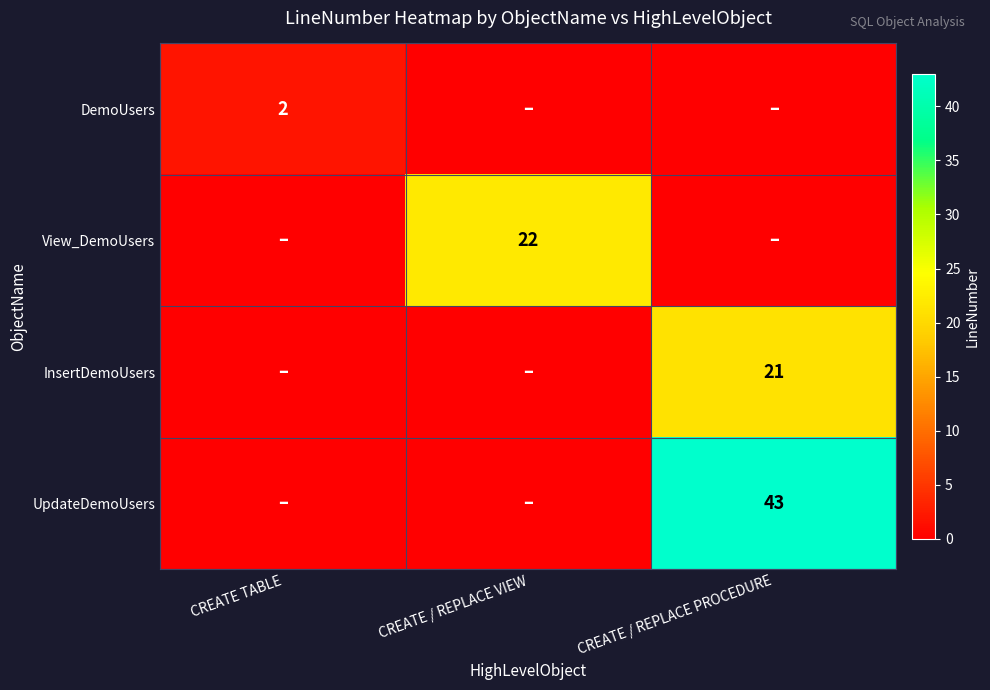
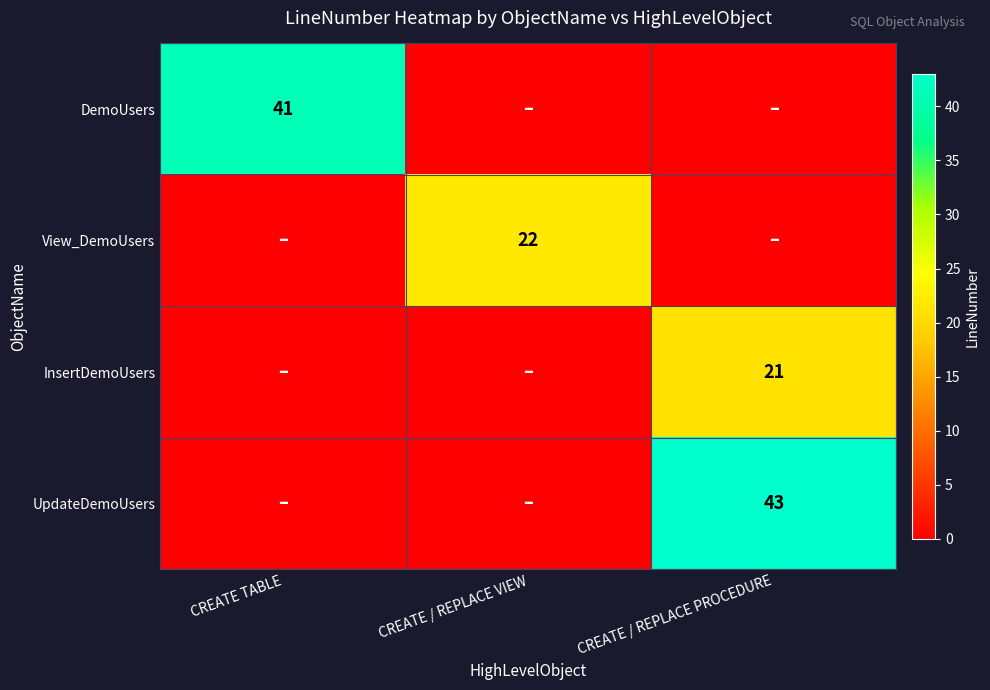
  {
    "DemoUsers": {
-     "CREATE TABLE": 2
+     "CREATE TABLE": 41
    },
    "View_DemoUsers": {
      "CREATE / REPLACE VIEW": 22
    },
    "InsertDemoUsers": {
      "CREATE / REPLACE PROCEDURE": 21
    },
    "UpdateDemoUsers": {
      "CREATE / REPLACE PROCEDURE": 43
    }
  }
